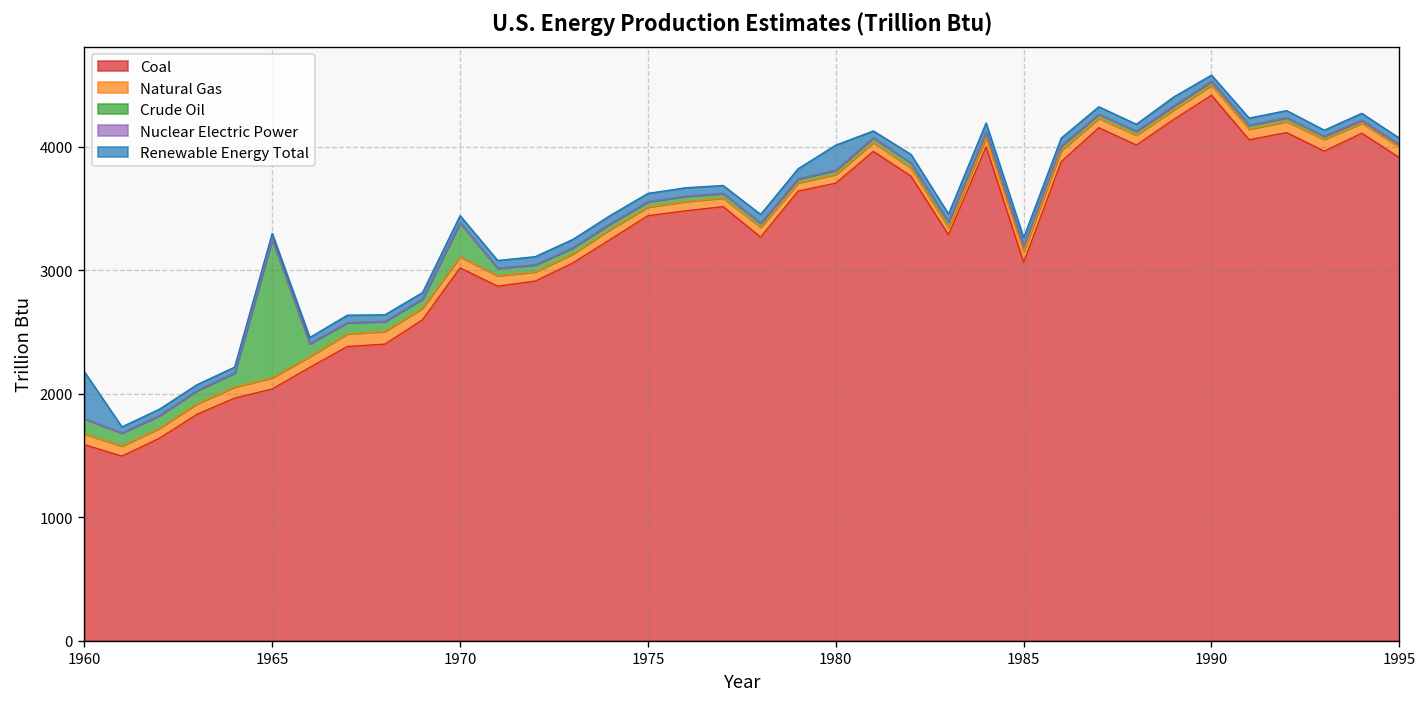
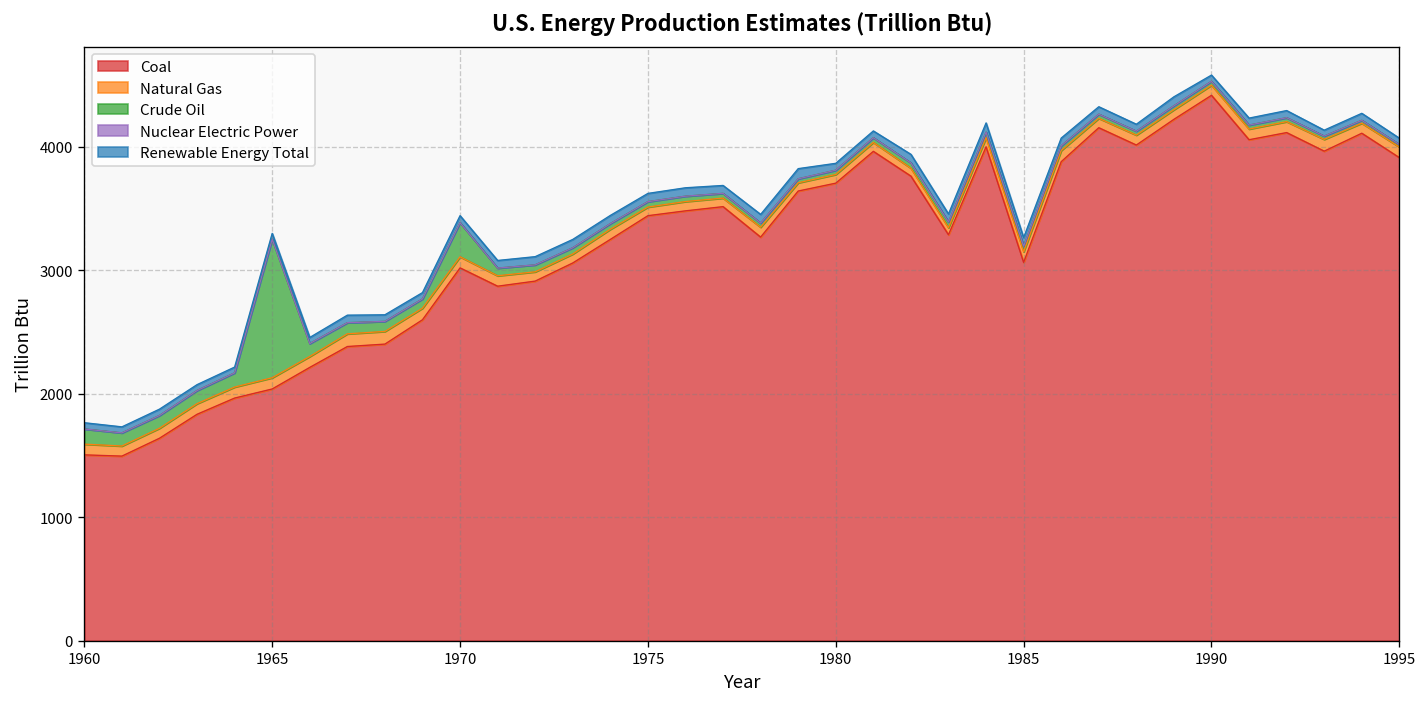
  {
    "Coal": {
-     "1960": 1590,
+     "1960": 1500,
      "1965": 2040,
      "1970": 3020,
      "1975": 3440,
      "1980": 3700,
      "1985": 3060,
      "1990": 4410,
      "1995": 3910
    },
    "Natural Gas": {
      "1960": 90,
      "1965": 90,
      "1970": 90,
      "1975": 70,
      "1980": 70,
      "1985": 90,
      "1990": 80
    },
    "Renewable Energy Total": {
-     "1960": 380,
+     "1960": 50,
      "1965": 50,
      "1970": 60,
      "1975": 70,
-     "1980": 200,
+     "1980": 60,
      "1985": 70,
      "1990": 50,
      "1995": 50
    }
  }
